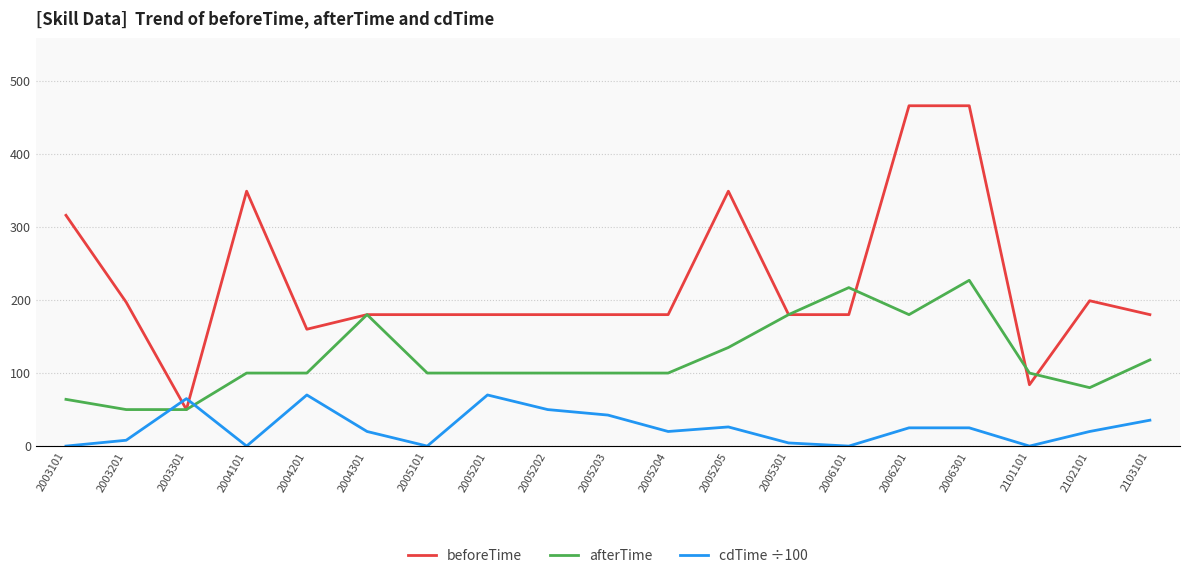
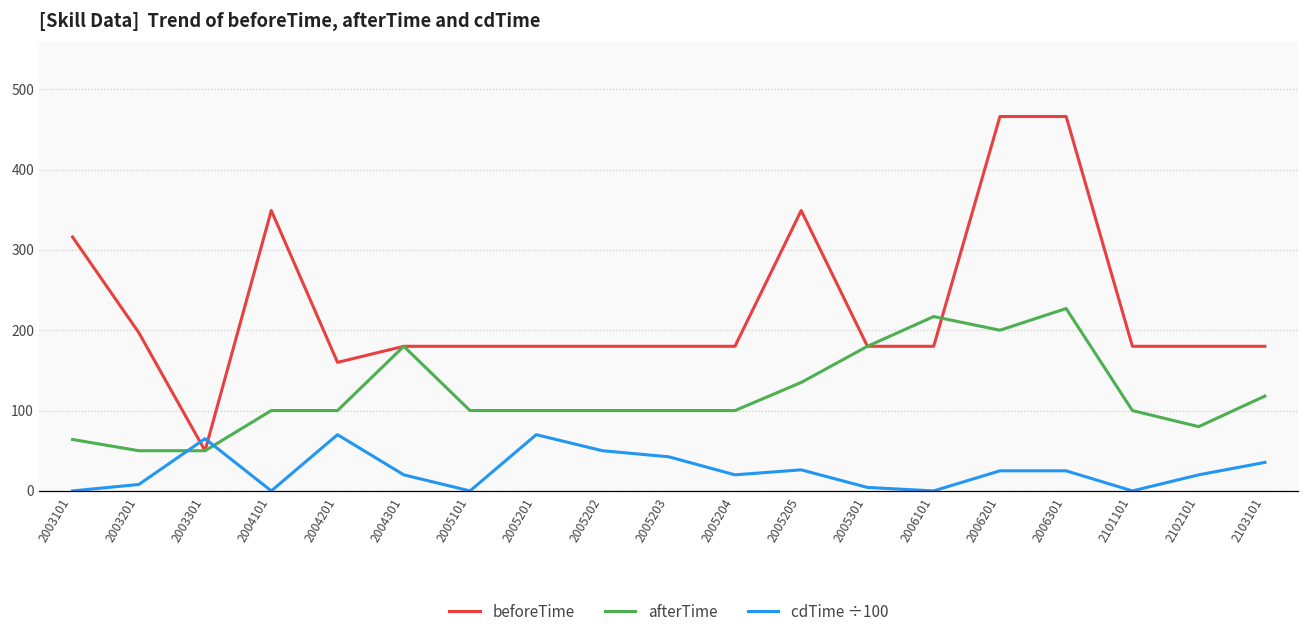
  {
    "beforeTime": {
      "2003101": 320,
      "2003201": 200,
      "2004101": 350,
      "2004201": 160,
      "2005101": 180,
      "2005201": 180,
      "2005202": 180,
      "2005203": 180,
      "2005204": 180,
      "2005205": 350,
      "2006101": 180,
      "2006201": 470,
      "2006301": 470,
-     "2101101": 80,
-     "2102101": 200,
+     "2101101": 180,
+     "2102101": 180,
      "2103101": 180
    },
    "afterTime": {
      "2003101": 60,
      "2003201": 50,
      "2004101": 100,
      "2004201": 100,
      "2005101": 100,
      "2005201": 100,
      "2005202": 100,
      "2005203": 100,
      "2005204": 100,
      "2005205": 140,
      "2006101": 220,
-     "2006201": 180,
+     "2006201": 200,
      "2006301": 230,
      "2101101": 100,
      "2102101": 80,
      "2103101": 120
    },
    "cdTime ÷100": {
      "2003101": 0,
      "2003201": 10,
      "2003301": 70,
      "2004101": 0,
      "2004201": 70,
      "2004301": 20,
      "2005101": 0,
      "2005201": 70,
      "2005202": 50,
      "2005203": 40,
      "2005204": 20,
      "2005205": 30,
      "2005301": 0,
      "2006101": 0,
      "2006201": 30,
      "2006301": 30,
      "2101101": 0,
      "2102101": 20,
      "2103101": 40
    }
  }
